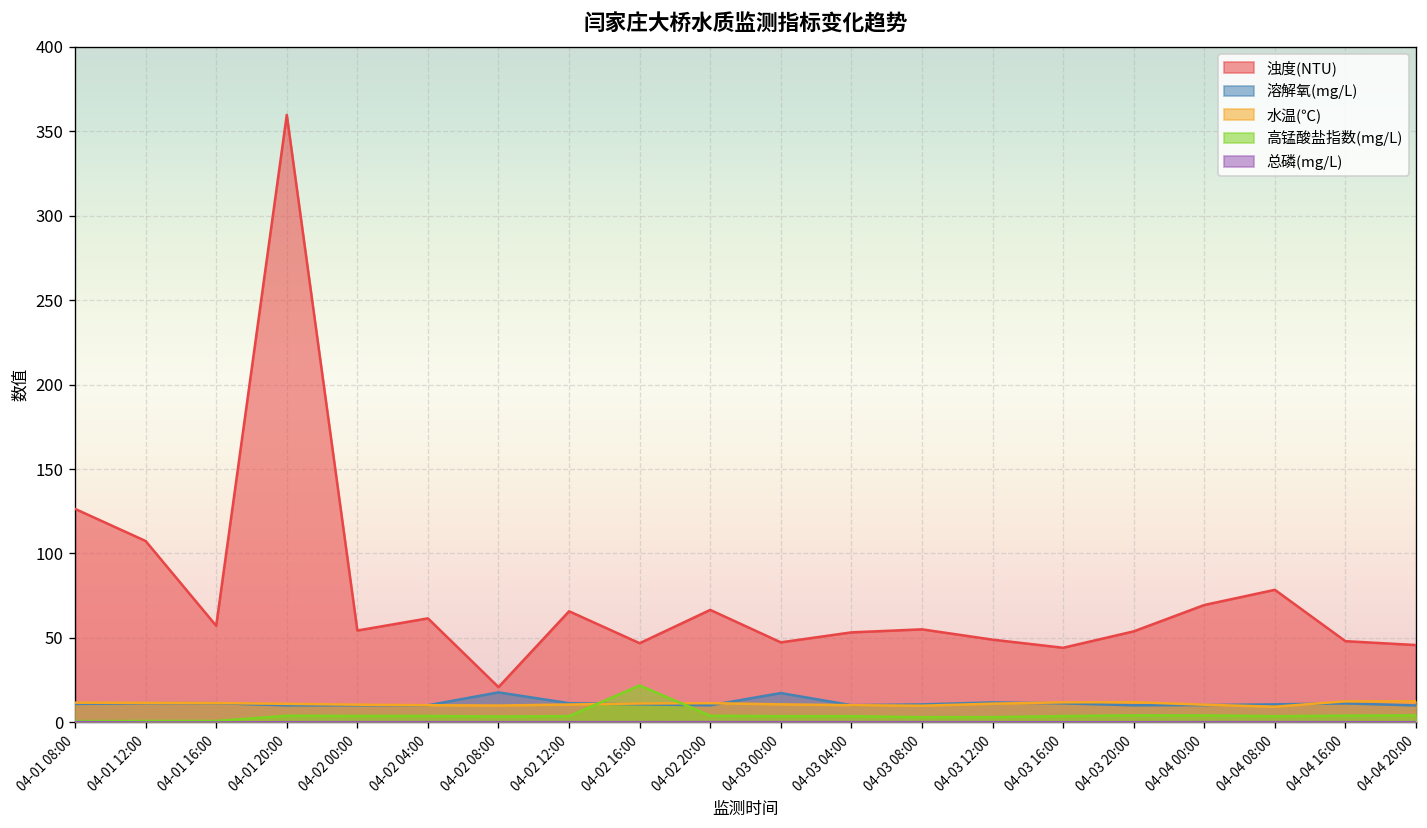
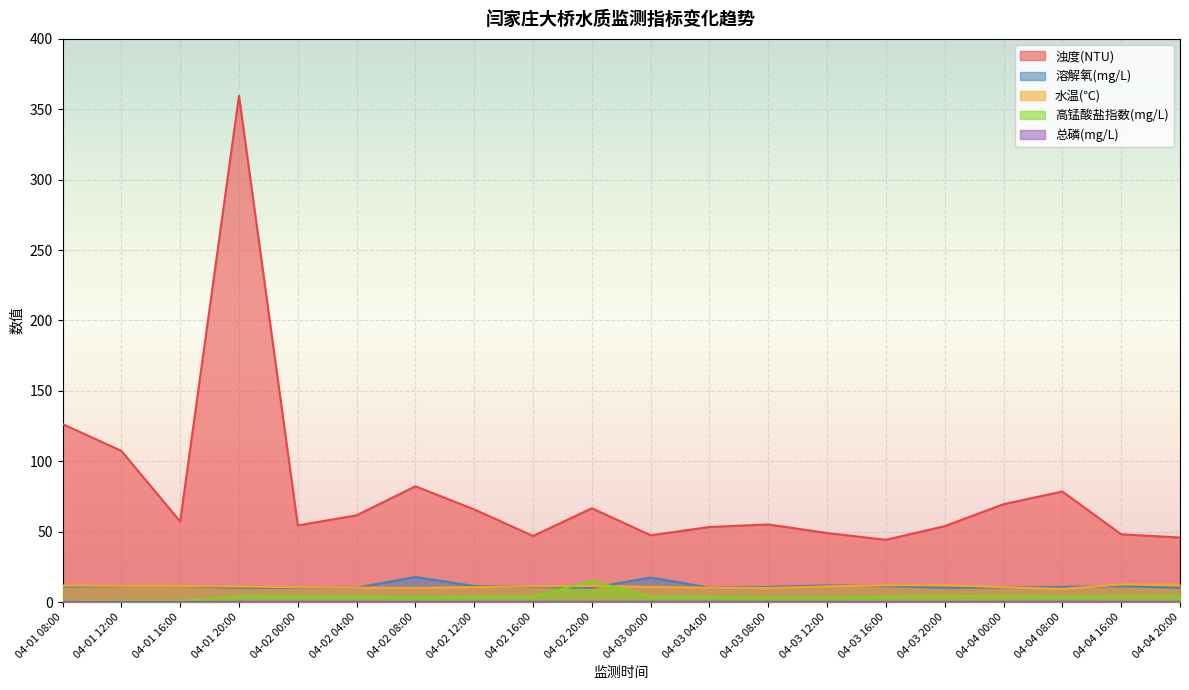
  {
    "浊度(NTU)": {
      "04-01 08:00": 126,
      "04-01 12:00": 107,
      "04-01 16:00": 57,
      "04-01 20:00": 360,
      "04-02 00:00": 54,
      "04-02 04:00": 62,
-     "04-02 08:00": 21,
+     "04-02 08:00": 82,
      "04-02 12:00": 66,
      "04-02 16:00": 47,
      "04-02 20:00": 67,
      "04-03 00:00": 47,
      "04-03 04:00": 53,
      "04-03 08:00": 55,
      "04-03 12:00": 49,
      "04-03 16:00": 44,
      "04-03 20:00": 54,
      "04-04 00:00": 70,
      "04-04 08:00": 79,
      "04-04 16:00": 48,
      "04-04 20:00": 46
    },
    "溶解氧(mg/L)": {
      "04-02 08:00": 18,
      "04-03 00:00": 17,
      "04-03 20:00": 10,
      "04-04 20:00": 10
    },
    "水温(℃)": {
      "04-02 08:00": 10,
      "04-03 00:00": 11,
      "04-03 20:00": 12,
      "04-04 20:00": 13
    },
    "高锰酸盐指数(mg/L)": {
      "04-01 20:00": 4,
      "04-02 00:00": 4,
      "04-02 04:00": 4,
      "04-02 08:00": 4,
      "04-02 12:00": 4,
-     "04-02 16:00": 22,
-     "04-02 20:00": 4,
+     "04-02 16:00": 4,
+     "04-02 20:00": 15,
      "04-03 00:00": 4,
      "04-03 04:00": 4,
      "04-03 08:00": 3,
      "04-03 12:00": 3,
      "04-03 16:00": 4,
      "04-03 20:00": 4,
      "04-04 00:00": 4,
      "04-04 08:00": 4,
      "04-04 16:00": 4,
      "04-04 20:00": 4
    },
    "总磷(mg/L)": {
      "04-01 20:00": 0,
      "04-02 00:00": 0,
      "04-02 04:00": 0,
      "04-02 08:00": 0,
      "04-02 12:00": 0,
      "04-02 16:00": 0,
      "04-02 20:00": 0,
      "04-03 00:00": 0,
      "04-03 04:00": 0,
      "04-03 08:00": 0,
      "04-03 12:00": 0,
      "04-03 16:00": 0,
      "04-03 20:00": 0,
      "04-04 00:00": 0,
      "04-04 08:00": 0,
      "04-04 16:00": 0,
      "04-04 20:00": 0
    }
  }
